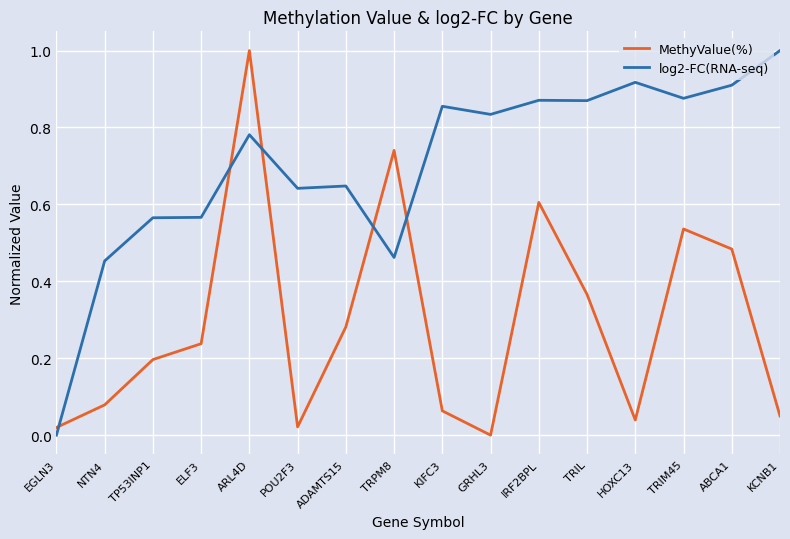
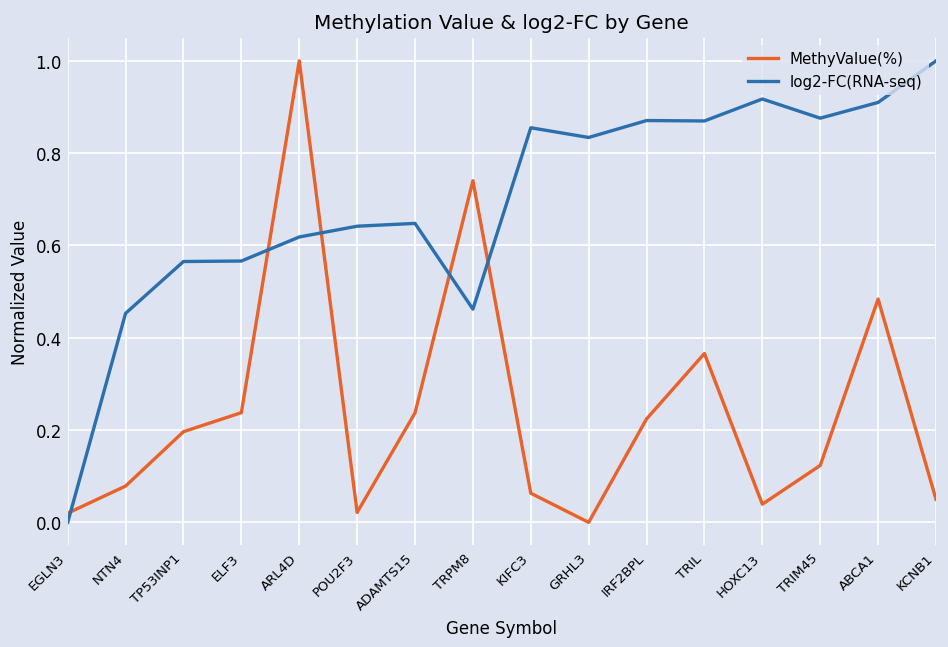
  {
    "MethyValue(%)": {
      "EGLN3": 0.02,
      "NTN4": 0.08,
      "TP53INP1": 0.20,
      "ELF3": 0.24,
      "ARL4D": 1.00,
      "POU2F3": 0.02,
-     "ADAMTS15": 0.28,
+     "ADAMTS15": 0.24,
      "TRPM8": 0.74,
      "KIFC3": 0.06,
      "GRHL3": 0.00,
-     "IRF2BPL": 0.61,
+     "IRF2BPL": 0.22,
      "TRIL": 0.37,
      "HOXC13": 0.04,
-     "TRIM45": 0.54,
+     "TRIM45": 0.12,
      "ABCA1": 0.48,
      "KCNB1": 0.05
    },
    "log2-FC(RNA-seq)": {
      "EGLN3": 0.00,
      "NTN4": 0.45,
      "TP53INP1": 0.57,
      "ELF3": 0.57,
-     "ARL4D": 0.78,
+     "ARL4D": 0.62,
      "POU2F3": 0.64,
      "ADAMTS15": 0.65,
      "TRPM8": 0.46,
      "KIFC3": 0.86,
      "GRHL3": 0.83,
      "IRF2BPL": 0.87,
      "TRIL": 0.87,
      "HOXC13": 0.92,
      "TRIM45": 0.88,
      "ABCA1": 0.91,
      "KCNB1": 1.00
    }
  }
